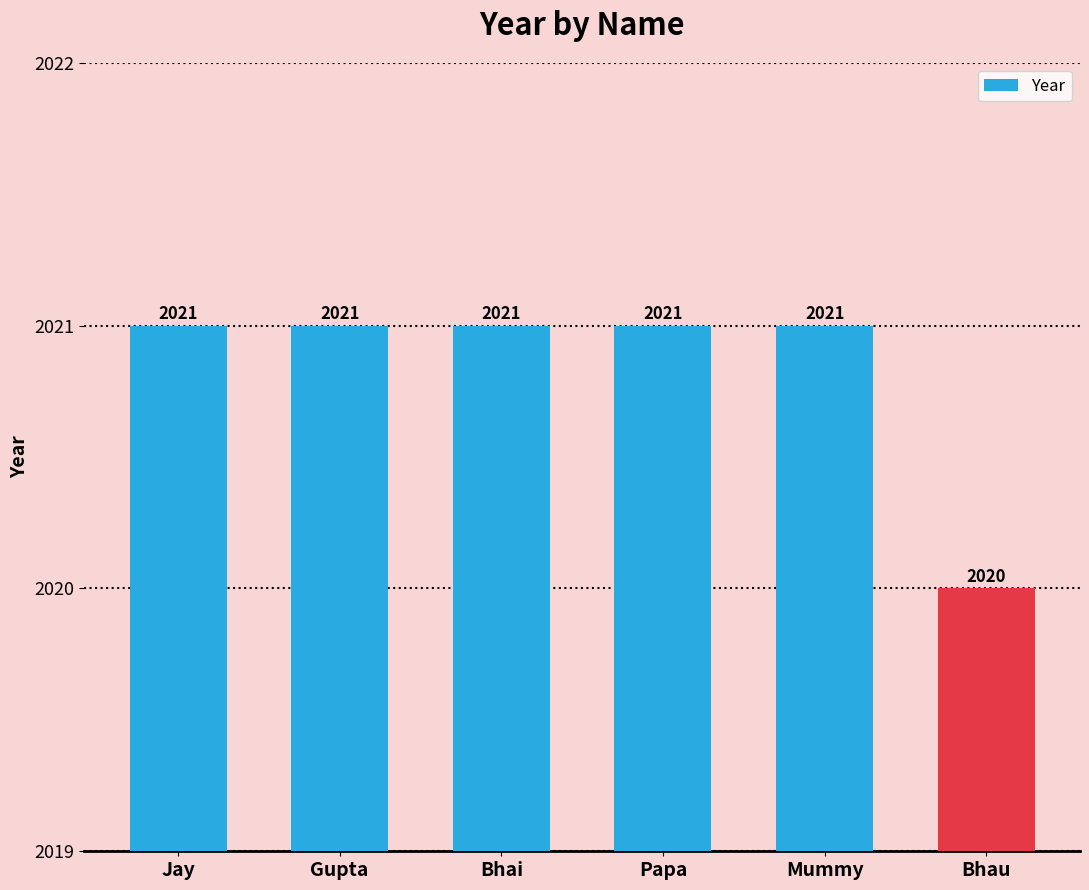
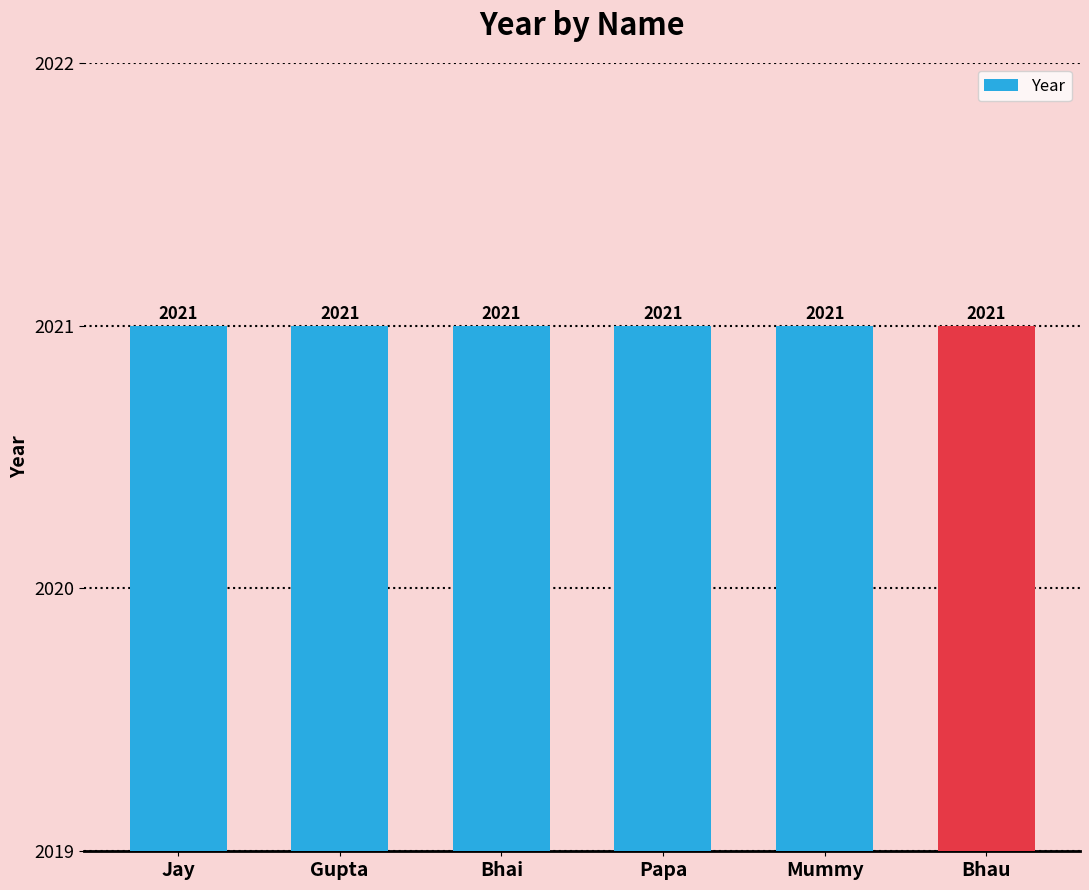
  {
    "Jay": 2021,
    "Gupta": 2021,
    "Bhai": 2021,
    "Papa": 2021,
    "Mummy": 2021,
-   "Bhau": 2020
+   "Bhau": 2021
  }
